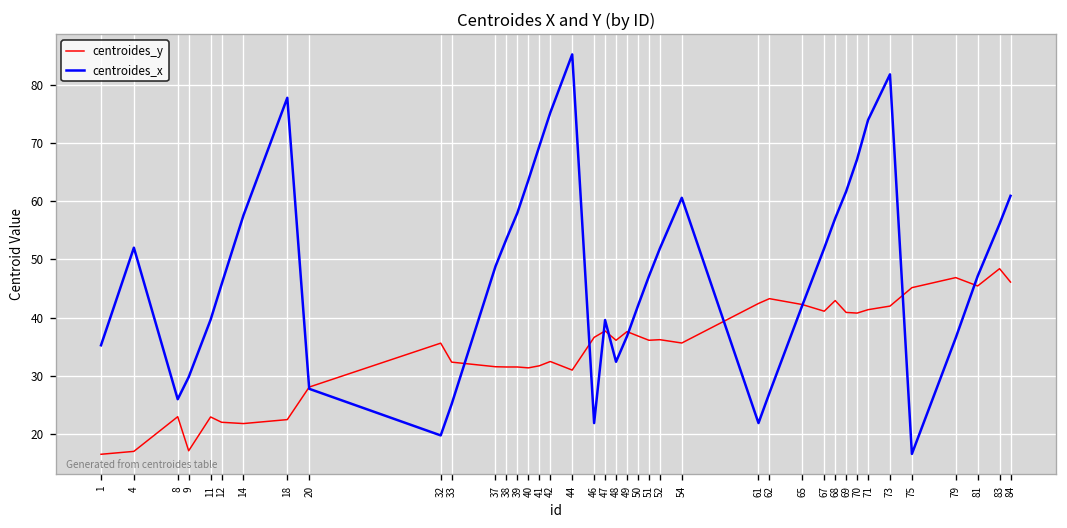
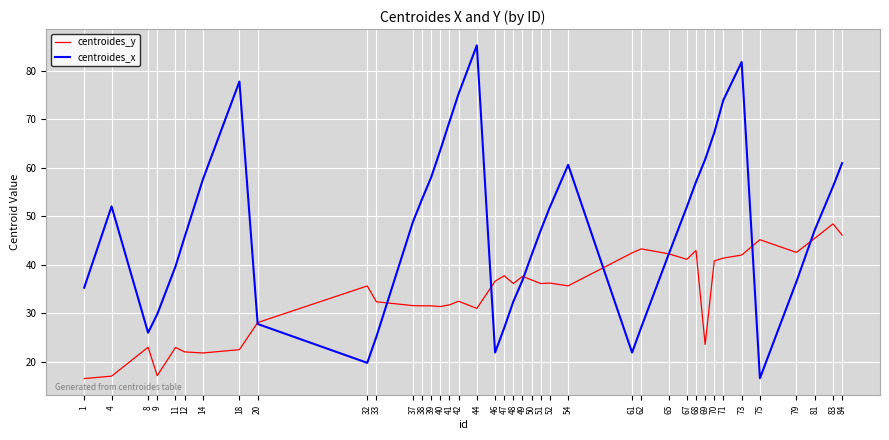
  {
    "centroides_y": {
      "1": 17,
      "4": 17,
      "8": 23,
      "9": 17,
      "11": 23,
      "12": 22,
      "14": 22,
      "18": 22,
      "32": 36,
      "33": 32,
      "37": 32,
      "38": 32,
      "39": 32,
      "40": 31,
      "41": 32,
      "42": 32,
      "44": 31,
      "46": 37,
      "47": 38,
      "48": 36,
      "49": 38,
      "50": 37,
      "51": 36,
      "52": 36,
      "54": 36,
      "61": 42,
      "62": 43,
      "67": 41,
      "68": 43,
-     "69": 41,
+     "69": 24,
      "70": 41,
      "71": 41,
      "73": 42,
      "75": 45,
-     "79": 47,
+     "79": 43,
      "81": 45,
      "83": 48,
      "84": 46
    },
    "centroides_x": {
      "1": 35,
      "4": 52,
      "8": 26,
      "9": 30,
      "11": 40,
      "12": 46,
      "14": 58,
      "18": 78,
      "32": 20,
      "33": 25,
      "37": 49,
      "38": 54,
      "39": 58,
      "40": 64,
      "41": 69,
      "42": 75,
      "44": 85,
      "46": 22,
-     "47": 40,
+     "47": 27,
      "48": 32,
      "49": 37,
      "50": 42,
      "51": 47,
      "52": 52,
      "54": 61,
      "61": 22,
      "62": 27,
      "67": 52,
      "68": 57,
      "69": 62,
      "70": 67,
      "71": 74,
      "73": 82,
      "75": 17,
      "79": 37,
      "81": 47,
      "83": 56,
      "84": 61
    }
  }
